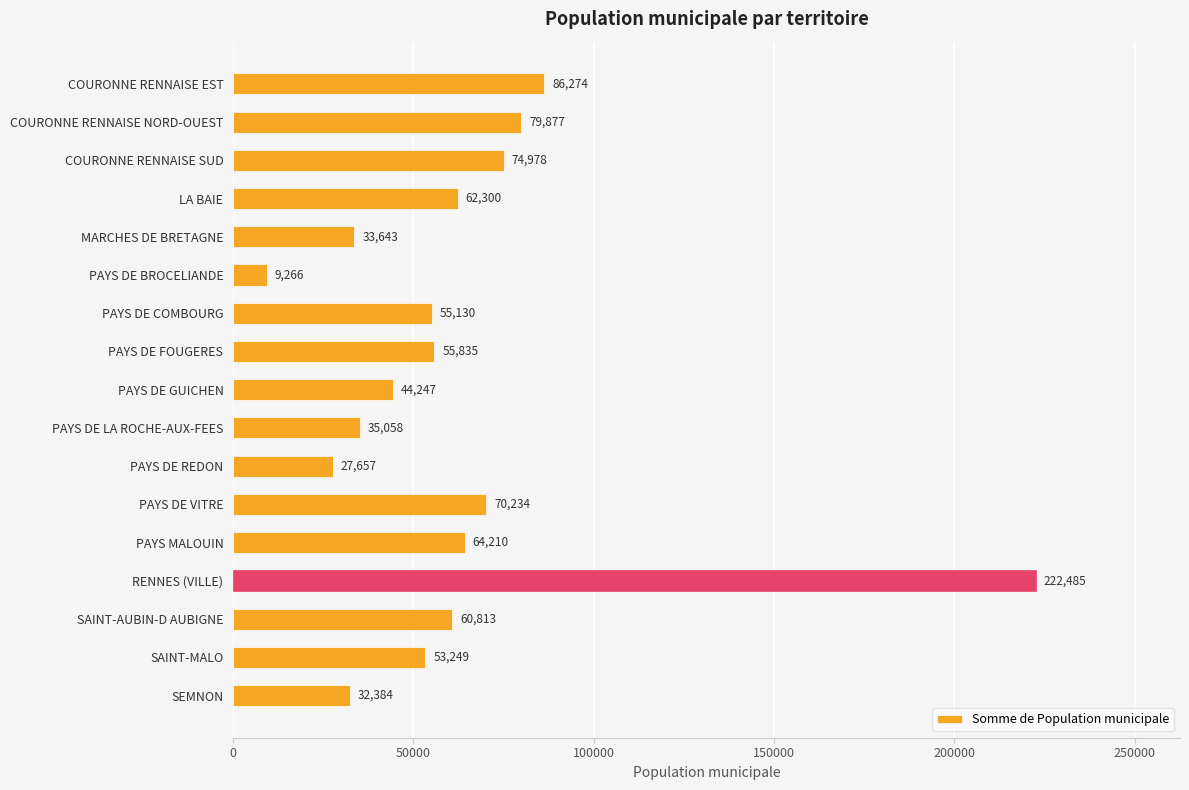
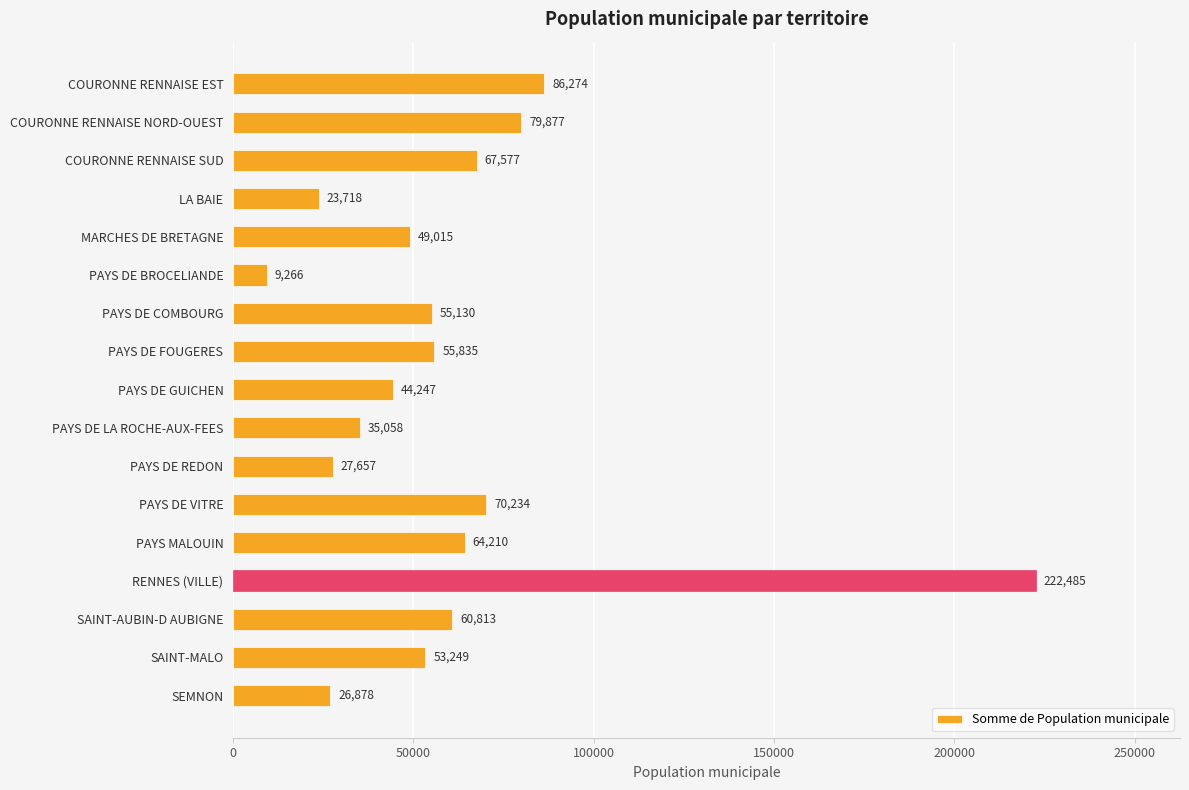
  {
    "COURONNE RENNAISE EST": "86,274",
    "COURONNE RENNAISE NORD-OUEST": "79,877",
-   "COURONNE RENNAISE SUD": "74,978",
-   "LA BAIE": "62,300",
-   "MARCHES DE BRETAGNE": "33,643",
+   "COURONNE RENNAISE SUD": "67,577",
+   "LA BAIE": "23,718",
+   "MARCHES DE BRETAGNE": "49,015",
    "PAYS DE BROCELIANDE": "9,266",
    "PAYS DE COMBOURG": "55,130",
    "PAYS DE FOUGERES": "55,835",
    "PAYS DE GUICHEN": "44,247",
    "PAYS DE LA ROCHE-AUX-FEES": "35,058",
    "PAYS DE REDON": "27,657",
    "PAYS DE VITRE": "70,234",
    "PAYS MALOUIN": "64,210",
    "RENNES (VILLE)": "222,485",
    "SAINT-AUBIN-D AUBIGNE": "60,813",
    "SAINT-MALO": "53,249",
-   "SEMNON": "32,384"
+   "SEMNON": "26,878"
  }
